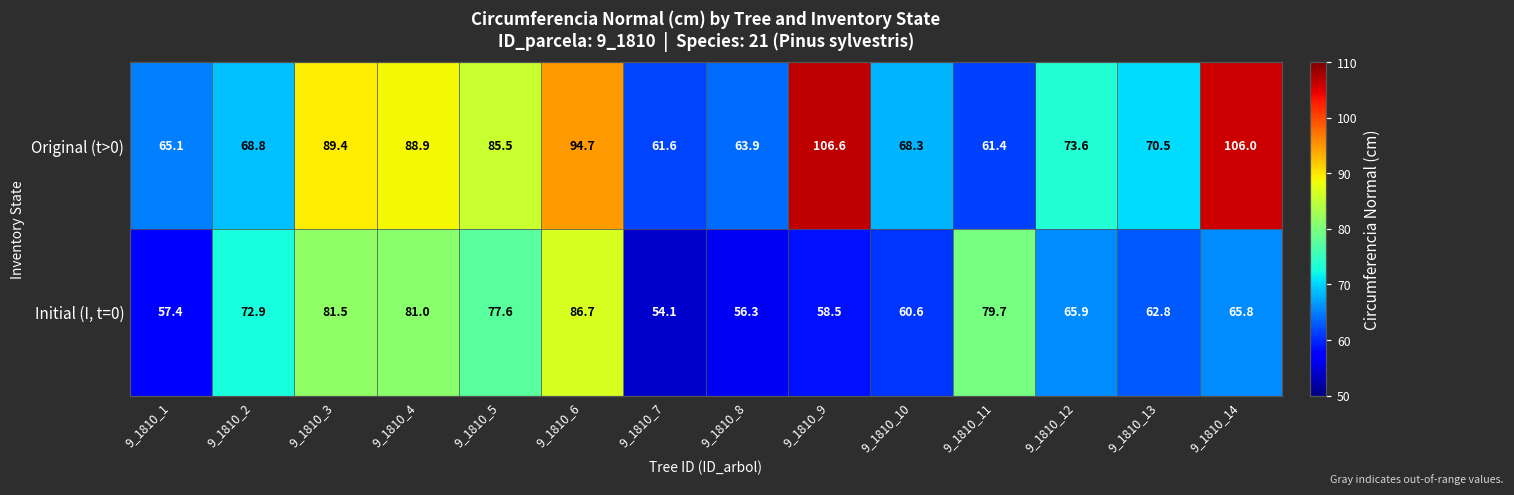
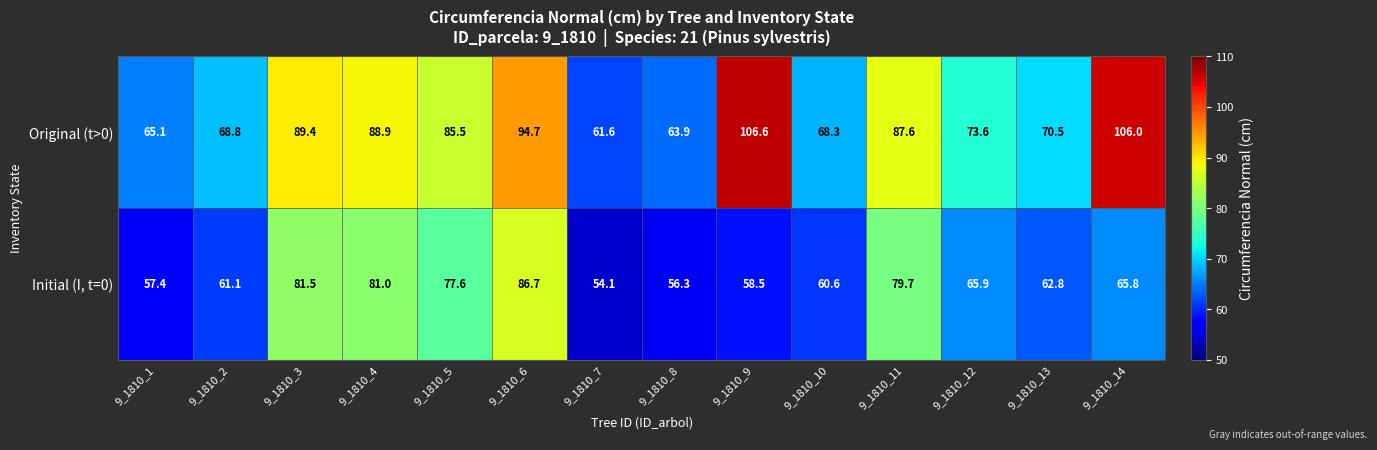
  {
    "Original (t>0)": {
      "9_1810_1": 65.1,
      "9_1810_2": 68.8,
      "9_1810_3": 89.4,
      "9_1810_4": 88.9,
      "9_1810_5": 85.5,
      "9_1810_6": 94.7,
      "9_1810_7": 61.6,
      "9_1810_8": 63.9,
      "9_1810_9": 106.6,
      "9_1810_10": 68.3,
-     "9_1810_11": 61.4,
+     "9_1810_11": 87.6,
      "9_1810_12": 73.6,
      "9_1810_13": 70.5,
      "9_1810_14": 106.0
    },
    "Initial (I, t=0)": {
      "9_1810_1": 57.4,
-     "9_1810_2": 72.9,
+     "9_1810_2": 61.1,
      "9_1810_3": 81.5,
      "9_1810_4": 81.0,
      "9_1810_5": 77.6,
      "9_1810_6": 86.7,
      "9_1810_7": 54.1,
      "9_1810_8": 56.3,
      "9_1810_9": 58.5,
      "9_1810_10": 60.6,
      "9_1810_11": 79.7,
      "9_1810_12": 65.9,
      "9_1810_13": 62.8,
      "9_1810_14": 65.8
    }
  }
